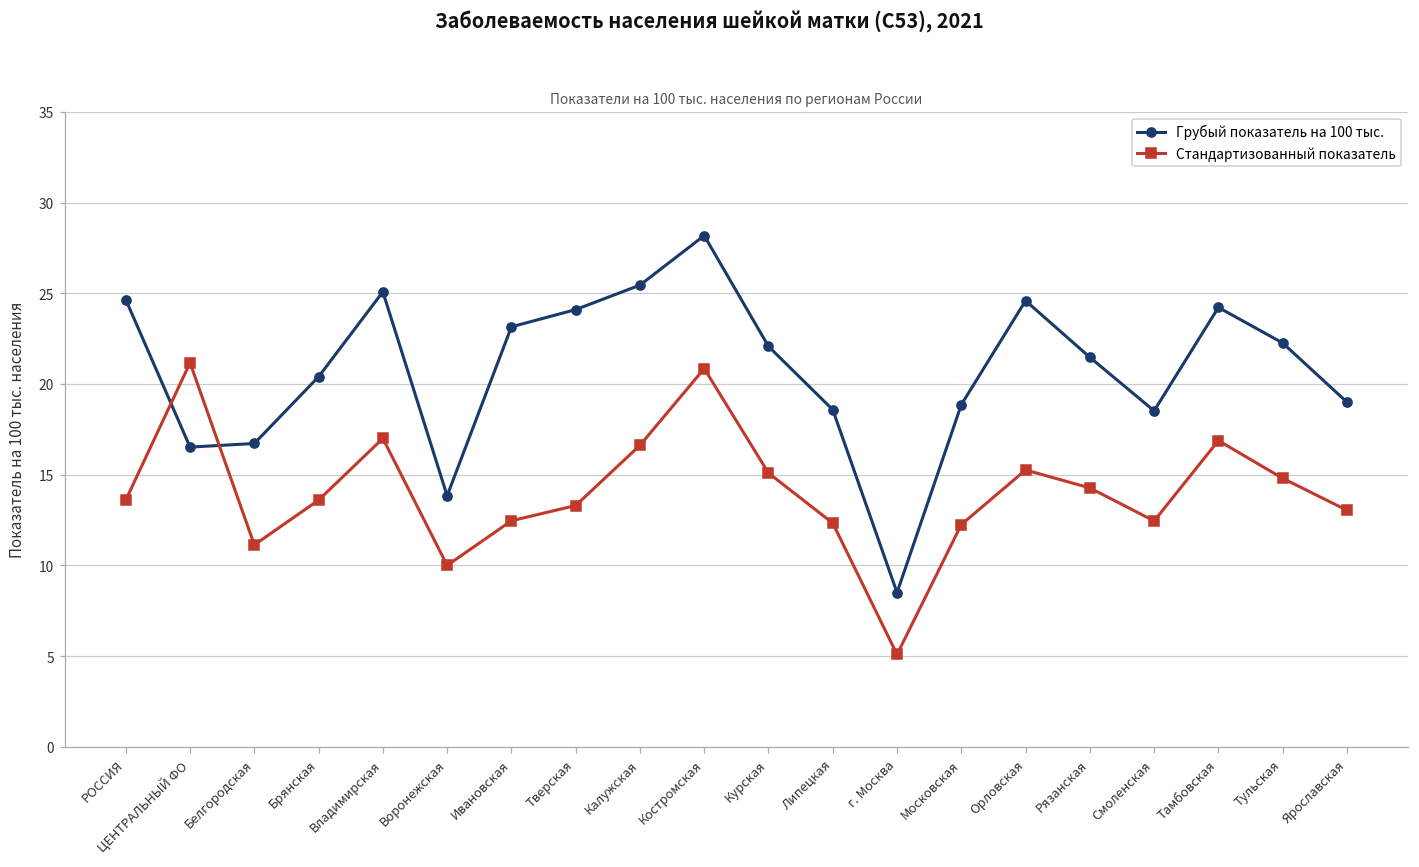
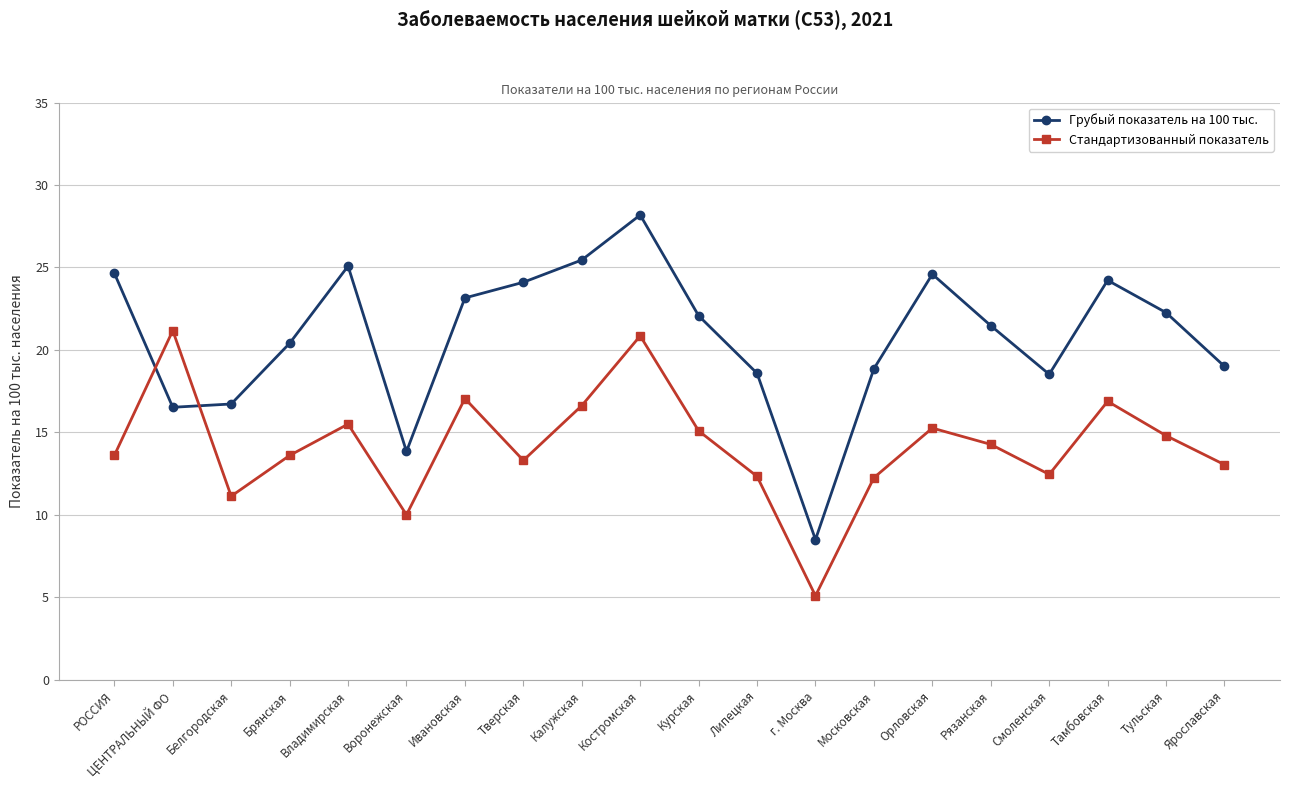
  {
    "Грубый показатель на 100 тыс.": {
      "РОССИЯ": 24.7,
      "ЦЕНТРАЛЬНЫЙ ФО": 16.5,
      "Белгородская": 16.7,
      "Брянская": 20.4,
      "Владимирская": 25.1,
      "Воронежская": 13.8,
      "Ивановская": 23.2,
      "Тверская": 24.1,
      "Калужская": 25.5,
      "Костромская": 28.2,
      "Курская": 22.1,
      "Липецкая": 18.6,
      "г. Москва": 8.5,
      "Московская": 18.9,
      "Орловская": 24.6,
      "Рязанская": 21.5,
      "Смоленская": 18.5,
      "Тамбовская": 24.2,
      "Тульская": 22.3,
      "Ярославская": 19.0
    },
    "Стандартизованный показатель": {
      "РОССИЯ": 13.6,
      "ЦЕНТРАЛЬНЫЙ ФО": 21.2,
      "Белгородская": 11.1,
      "Брянская": 13.6,
-     "Владимирская": 17.0,
+     "Владимирская": 15.5,
      "Воронежская": 10.0,
-     "Ивановская": 12.5,
+     "Ивановская": 17.1,
      "Тверская": 13.3,
      "Калужская": 16.6,
      "Костромская": 20.9,
      "Курская": 15.1,
      "Липецкая": 12.3,
      "г. Москва": 5.1,
      "Московская": 12.3,
      "Орловская": 15.3,
      "Рязанская": 14.3,
      "Смоленская": 12.5,
      "Тамбовская": 16.9,
      "Тульская": 14.8,
      "Ярославская": 13.0
    }
  }
